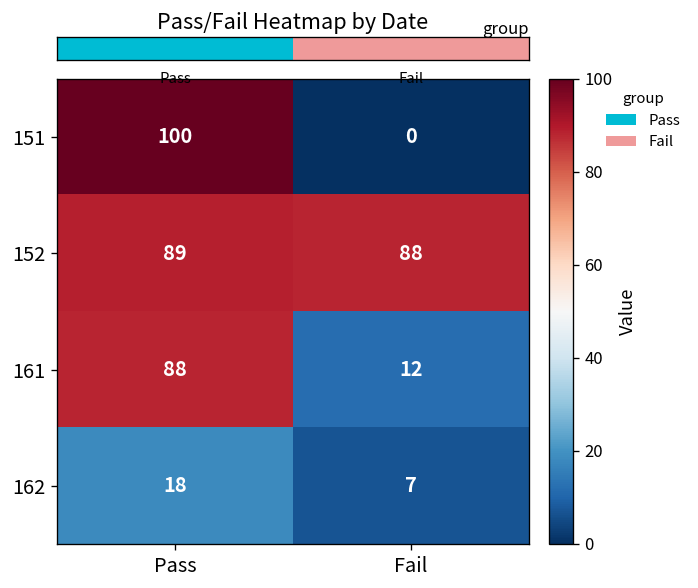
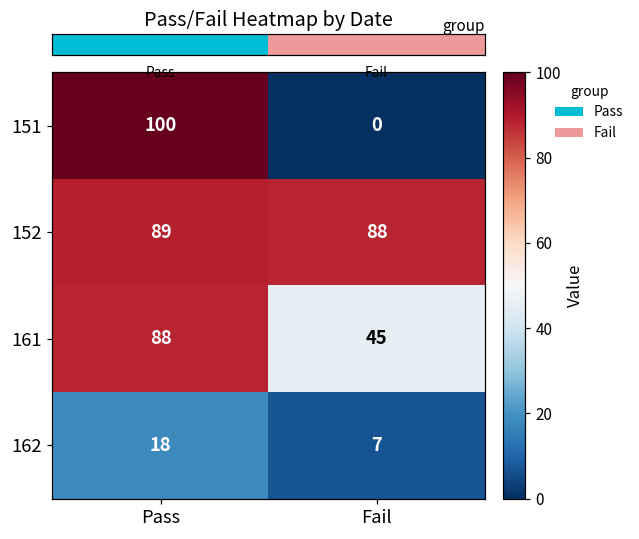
  {
    "151": {
      "Pass": 100,
      "Fail": 0
    },
    "152": {
      "Pass": 89,
      "Fail": 88
    },
    "161": {
      "Pass": 88,
-     "Fail": 12
+     "Fail": 45
    },
    "162": {
      "Pass": 18,
      "Fail": 7
    }
  }
